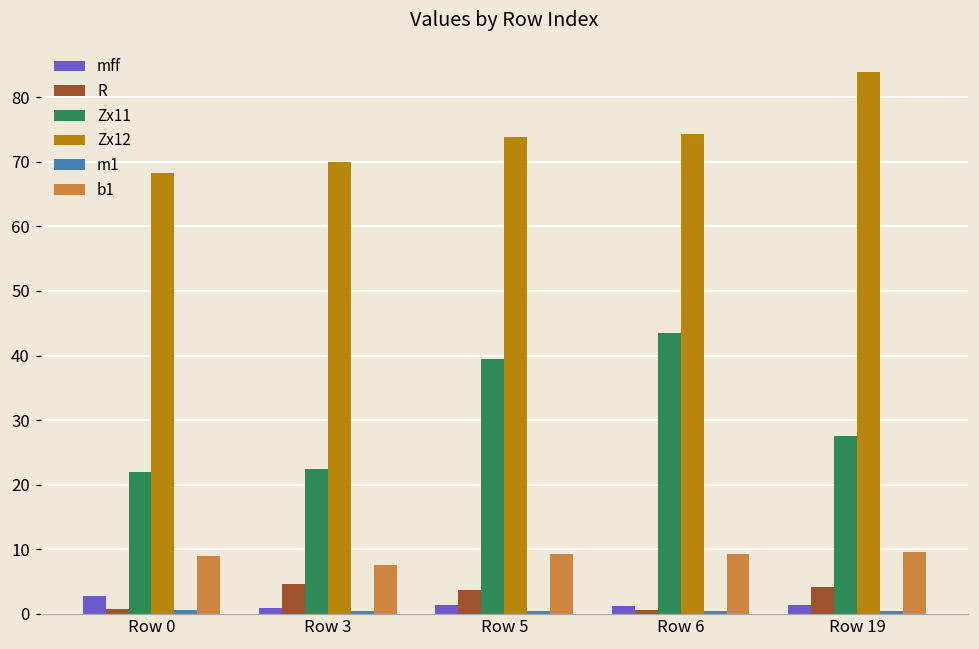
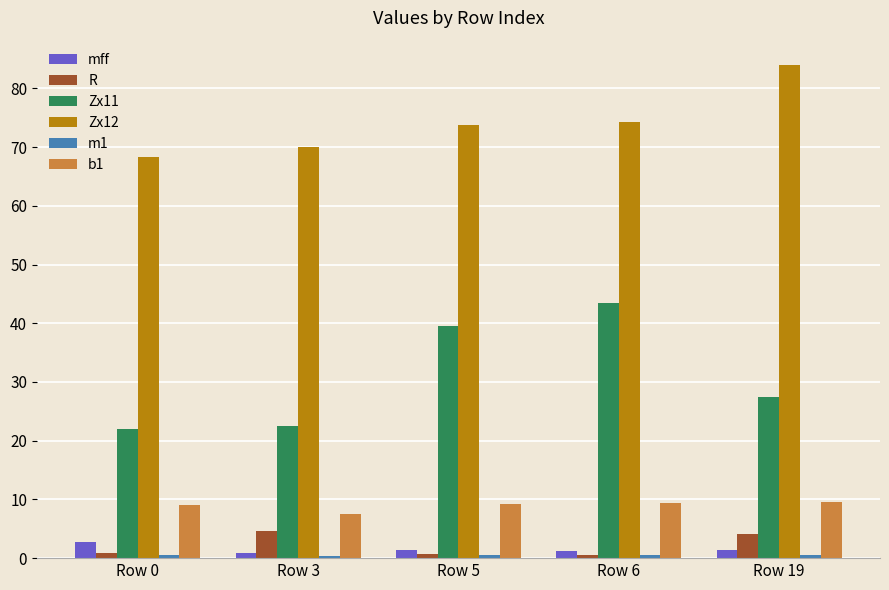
  {
    "R": {
      "Row 0": 1,
      "Row 3": 5,
-     "Row 5": 4,
+     "Row 5": 1,
      "Row 6": 1,
      "Row 19": 4
    },
    "Zx11": {
      "Row 0": 22,
      "Row 3": 23,
      "Row 5": 39,
      "Row 6": 44,
      "Row 19": 27
    }
  }
